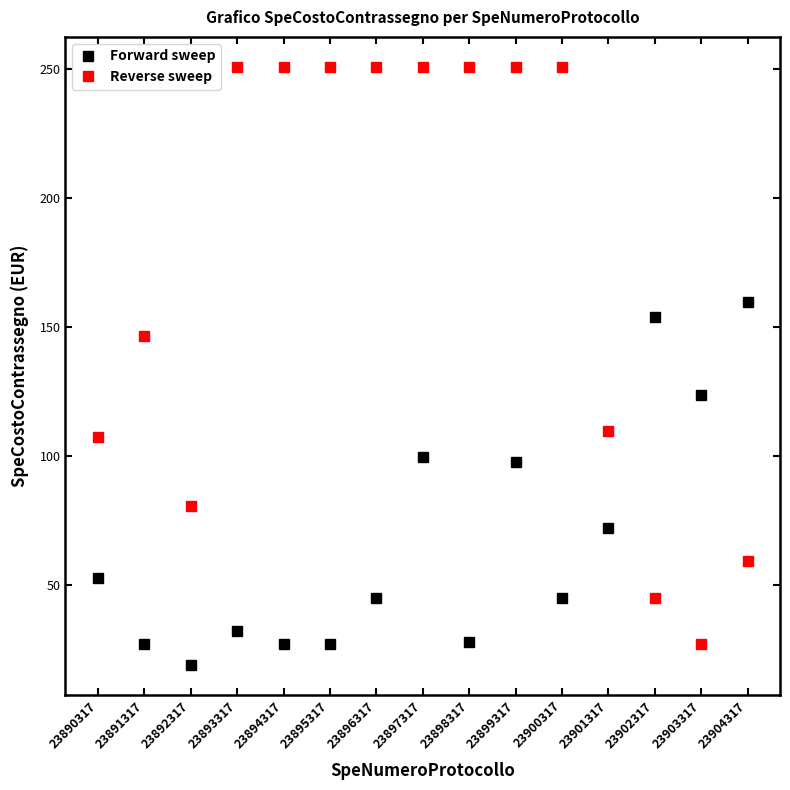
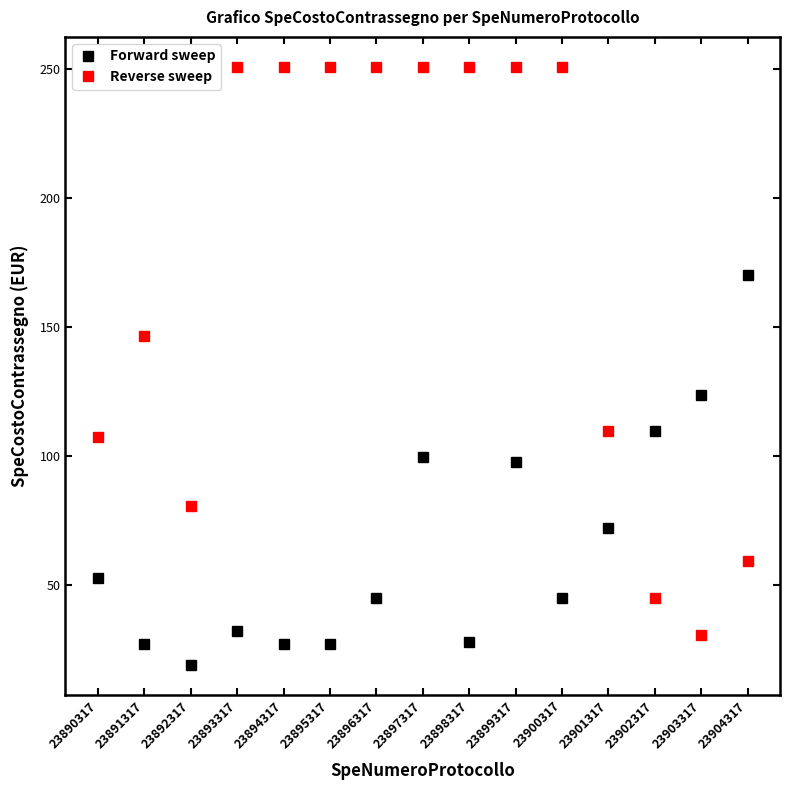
  {
    "Forward sweep": {
      "23890317": 53,
      "23891317": 27,
      "23892317": 19,
      "23893317": 32,
      "23894317": 27,
      "23895317": 27,
      "23896317": 45,
      "23897317": 99,
      "23898317": 28,
      "23899317": 98,
      "23900317": 45,
      "23901317": 72,
-     "23902317": 154,
+     "23902317": 109,
      "23903317": 123,
-     "23904317": 159
+     "23904317": 170
    },
    "Reverse sweep": {
      "23890317": 107,
      "23891317": 146,
      "23892317": 80,
      "23893317": 251,
      "23894317": 251,
      "23895317": 251,
      "23896317": 251,
      "23897317": 251,
      "23898317": 251,
      "23899317": 251,
      "23900317": 251,
      "23901317": 109,
      "23902317": 45,
-     "23903317": 27,
+     "23903317": 30,
      "23904317": 59
    }
  }
